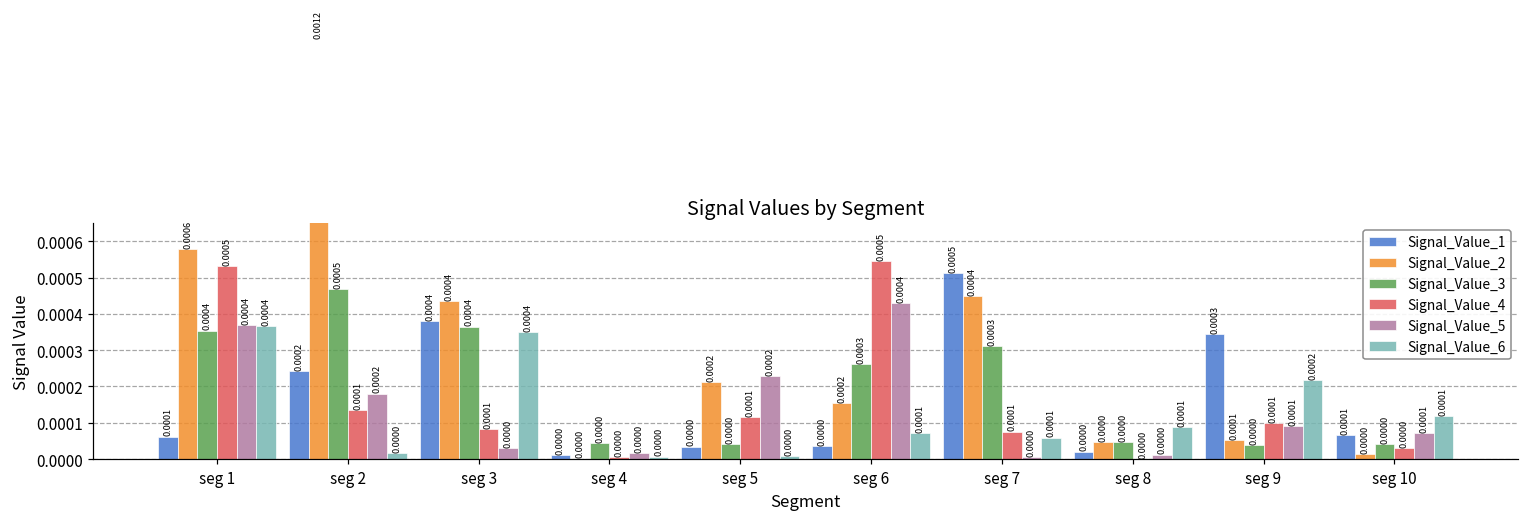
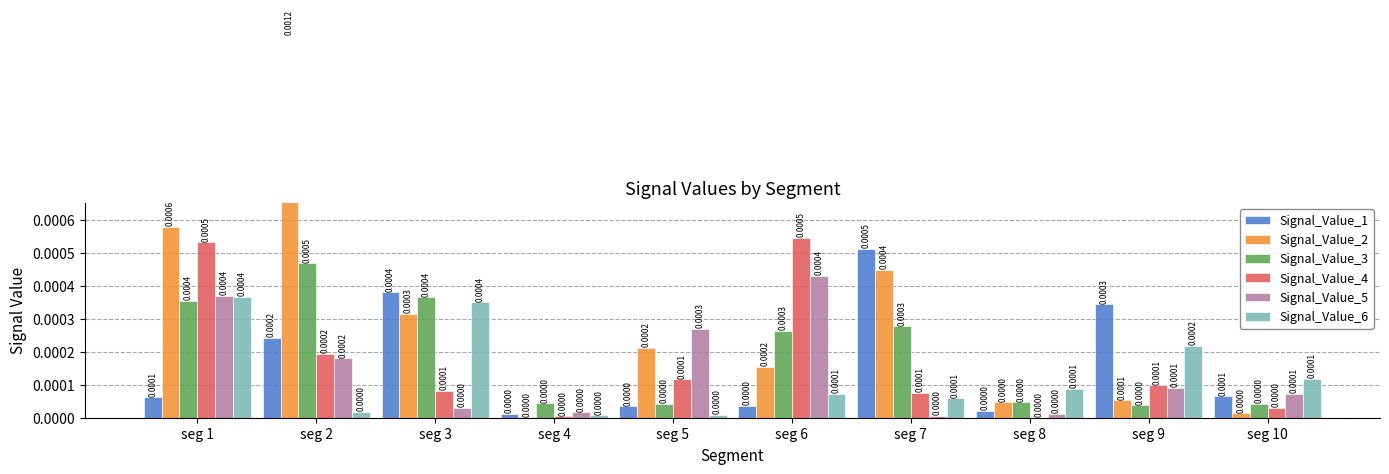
  {
    "Signal_Value_1": {
      "seg 1": 0.0001,
      "seg 2": 0.0002,
      "seg 3": 0.0004,
      "seg 4": 0.0000,
      "seg 5": 0.0000,
      "seg 6": 0.0000,
      "seg 7": 0.0005,
      "seg 8": 0.0000,
      "seg 9": 0.0003,
      "seg 10": 0.0001
    },
    "Signal_Value_2": {
      "seg 1": 0.0006,
-     "seg 3": 0.0004,
+     "seg 3": 0.0003,
      "seg 4": 0.0000,
      "seg 5": 0.0002,
      "seg 6": 0.0002,
      "seg 7": 0.0004,
      "seg 8": 0.0000,
      "seg 9": 0.0001,
      "seg 10": 0.0000
    },
    "Signal_Value_3": {
-     "seg 7": 0.00031
+     "seg 7": 0.00028
    },
    "Signal_Value_4": {
      "seg 1": 0.0005,
-     "seg 2": 0.0001,
+     "seg 2": 0.0002,
      "seg 3": 0.0001,
      "seg 4": 0.0000,
      "seg 5": 0.0001,
      "seg 6": 0.0005,
      "seg 7": 0.0001,
      "seg 8": 0.0000,
      "seg 9": 0.0001,
      "seg 10": 0.0000
    },
    "Signal_Value_5": {
      "seg 1": 0.0004,
      "seg 2": 0.0002,
      "seg 3": 0.0000,
      "seg 4": 0.0000,
-     "seg 5": 0.0002,
+     "seg 5": 0.0003,
      "seg 6": 0.0004,
      "seg 7": 0.0000,
      "seg 8": 0.0000,
      "seg 9": 0.0001,
      "seg 10": 0.0001
    },
    "Signal_Value_6": {
      "seg 1": 0.0004,
      "seg 2": 0.0000,
      "seg 3": 0.0004,
      "seg 4": 0.0000,
      "seg 5": 0.0000,
      "seg 6": 0.0001,
      "seg 7": 0.0001,
      "seg 8": 0.0001,
      "seg 9": 0.0002,
      "seg 10": 0.0001
    }
  }
